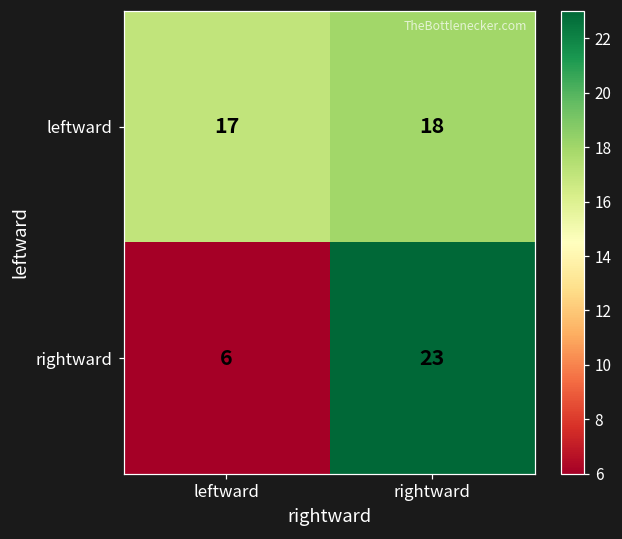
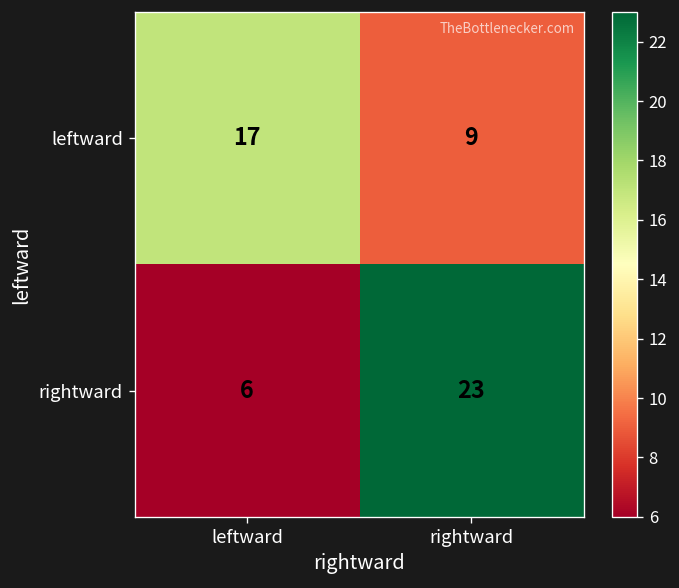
  {
    "leftward": {
      "leftward": 17,
-     "rightward": 18
+     "rightward": 9
    },
    "rightward": {
      "leftward": 6,
      "rightward": 23
    }
  }
